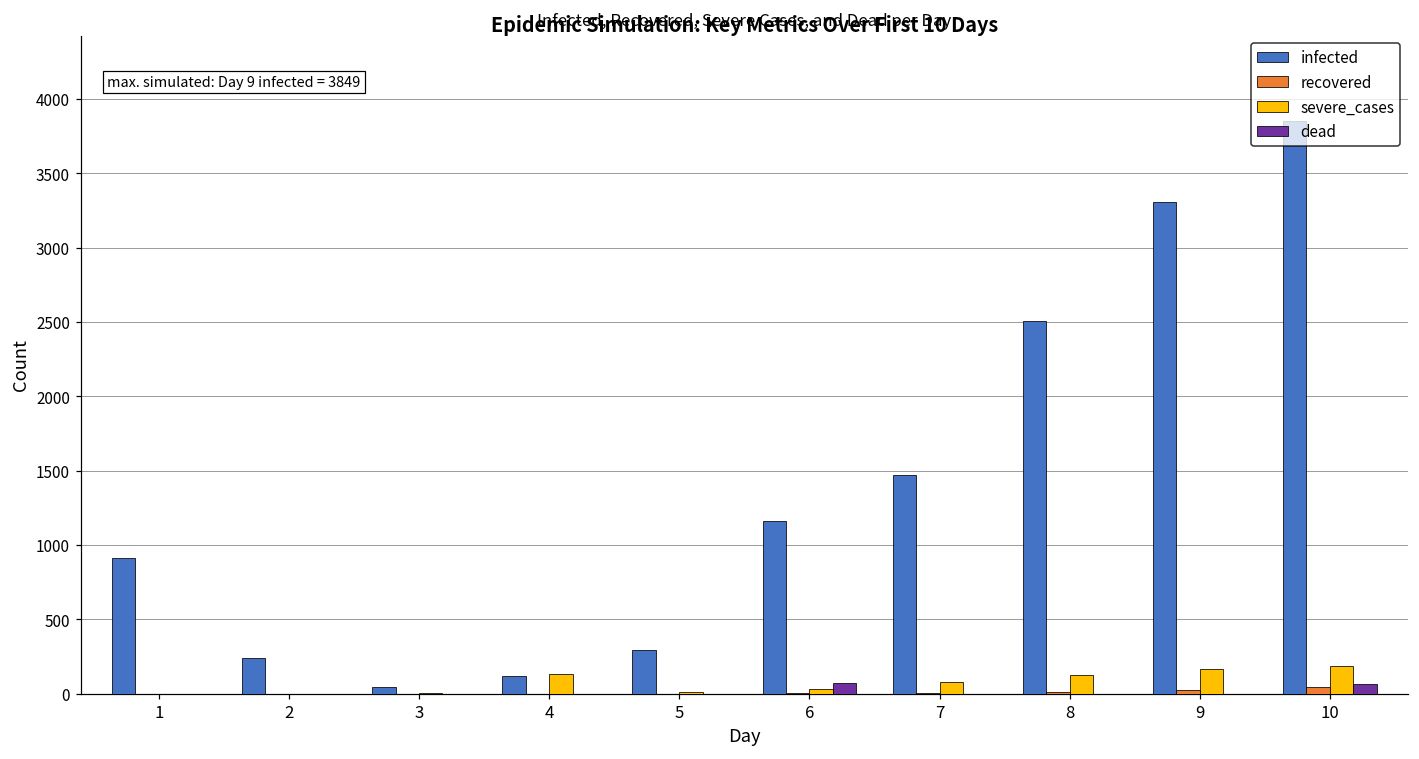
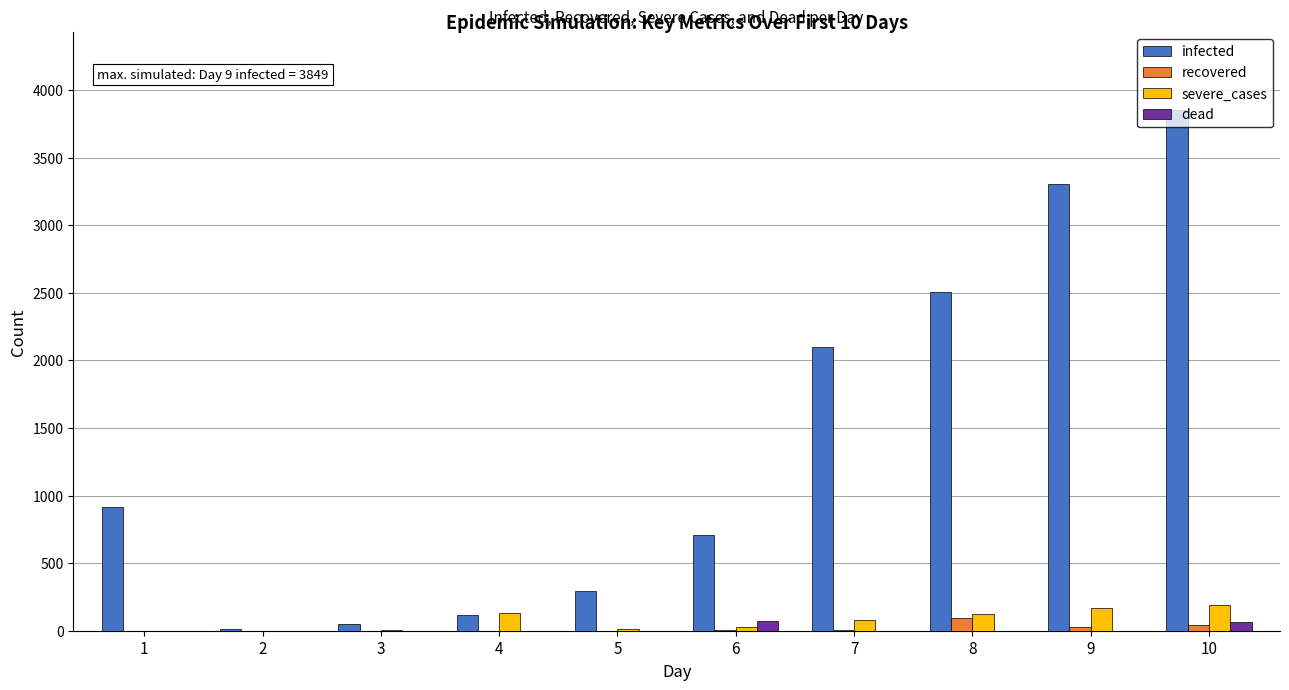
  {
    "infected": {
      "1": 910,
-     "2": 240,
+     "2": 20,
      "3": 50,
      "4": 120,
      "5": 290,
-     "6": 1160,
-     "7": 1470,
+     "6": 710,
+     "7": 2100,
      "8": 2510,
      "9": 3310
    },
    "recovered": {
      "1": 0,
      "2": 0,
      "3": 0,
-     "8": 10,
+     "8": 100,
      "9": 30,
      "10": 40
    },
    "severe_cases": {
      "1": 0,
      "2": 0,
      "4": 130,
      "6": 30,
      "7": 80,
      "8": 130,
      "9": 170,
      "10": 190
    },
    "dead": {
      "1": 0,
      "2": 0,
      "3": 0,
      "4": 0,
      "5": 0,
      "6": 70,
      "7": 0,
      "8": 0,
      "9": 0,
      "10": 60
    }
  }
